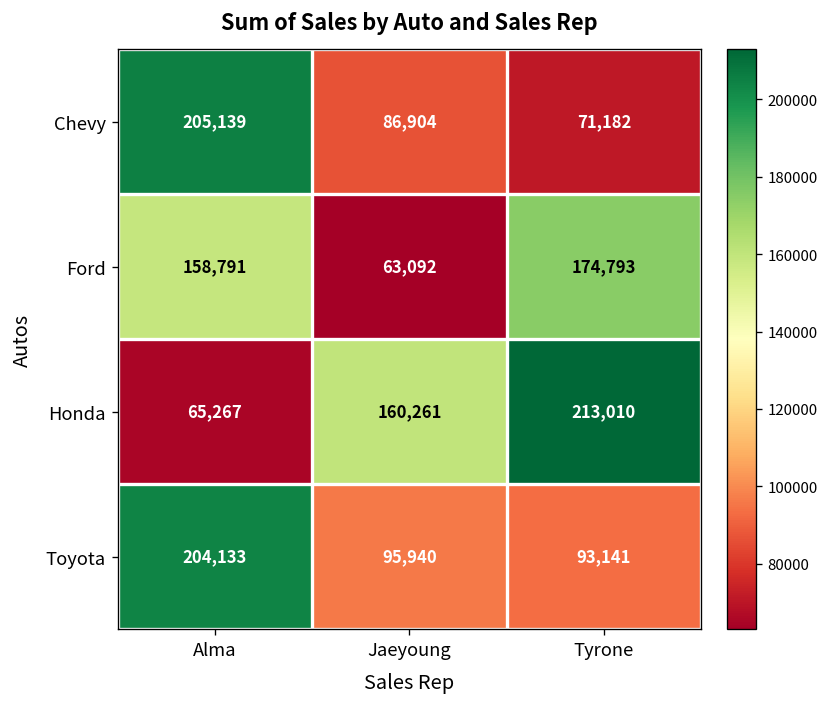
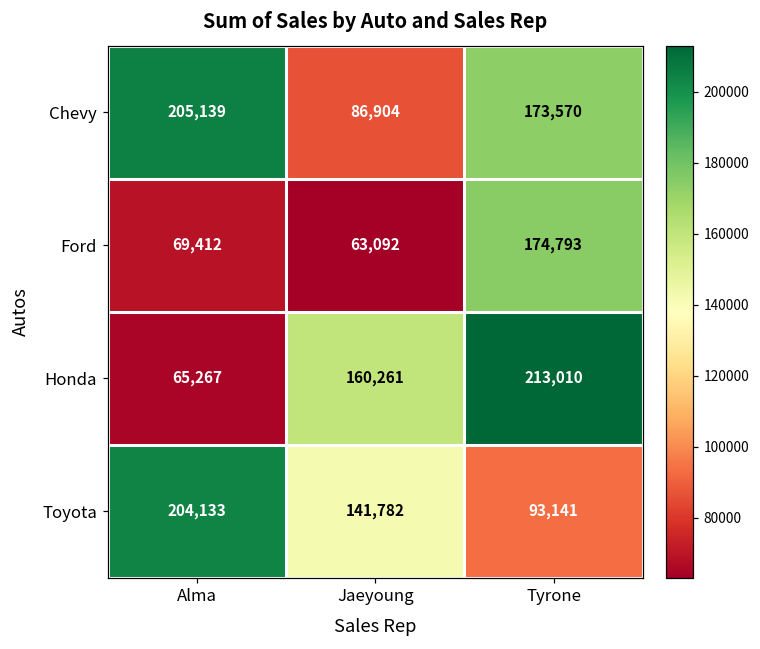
  {
    "Chevy": {
      "Alma": "205,139",
      "Jaeyoung": "86,904",
-     "Tyrone": "71,182"
+     "Tyrone": "173,570"
    },
    "Ford": {
-     "Alma": "158,791",
+     "Alma": "69,412",
      "Jaeyoung": "63,092",
      "Tyrone": "174,793"
    },
    "Honda": {
      "Alma": "65,267",
      "Jaeyoung": "160,261",
      "Tyrone": "213,010"
    },
    "Toyota": {
      "Alma": "204,133",
-     "Jaeyoung": "95,940",
+     "Jaeyoung": "141,782",
      "Tyrone": "93,141"
    }
  }
